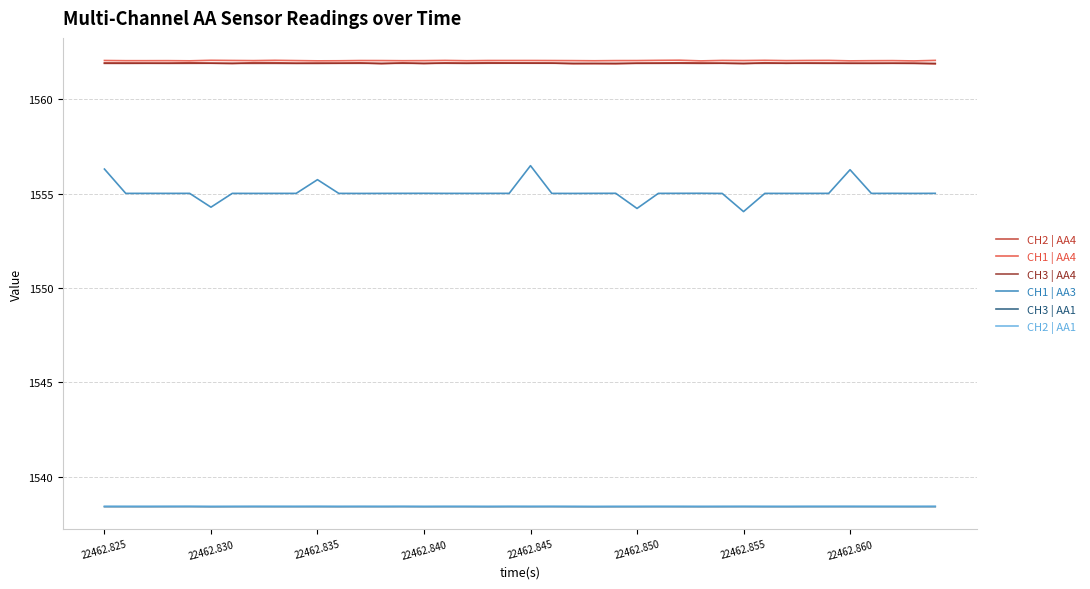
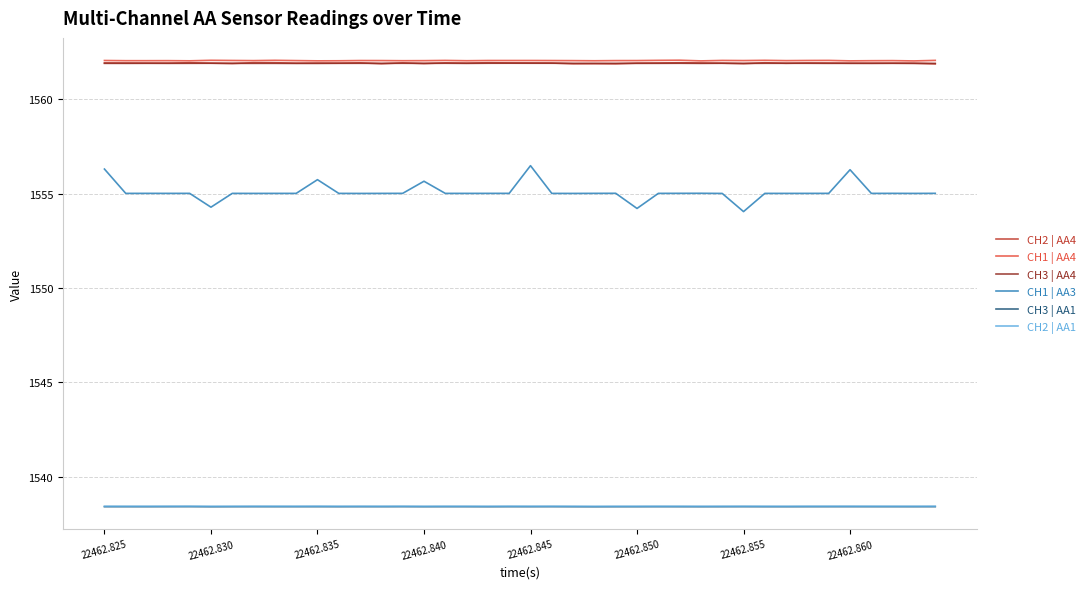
  {
    "CH1 | AA3": {
      "22462.825": 1556.3,
      "22462.830": 1554.3,
      "22462.835": 1555.7,
-     "22462.840": 1555.0,
+     "22462.840": 1555.7,
      "22462.845": 1556.5,
      "22462.850": 1554.2,
      "22462.855": 1554.1,
      "22462.860": 1556.3
    }
  }
